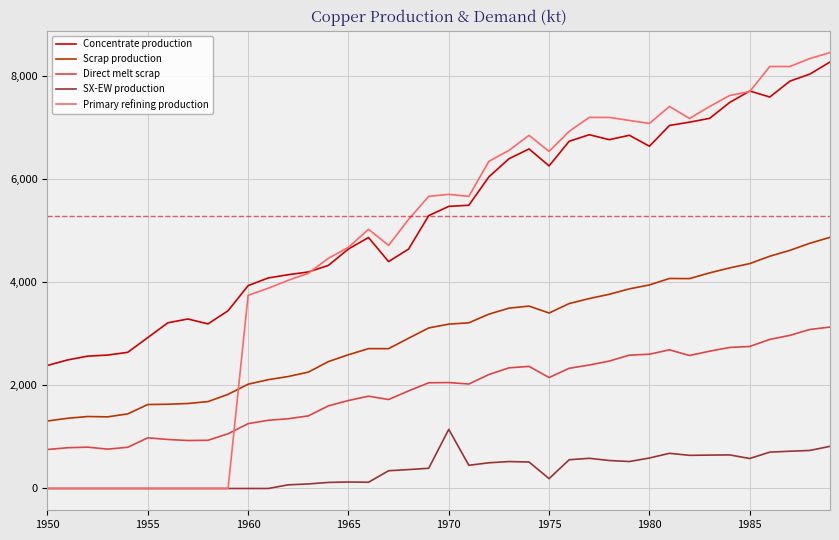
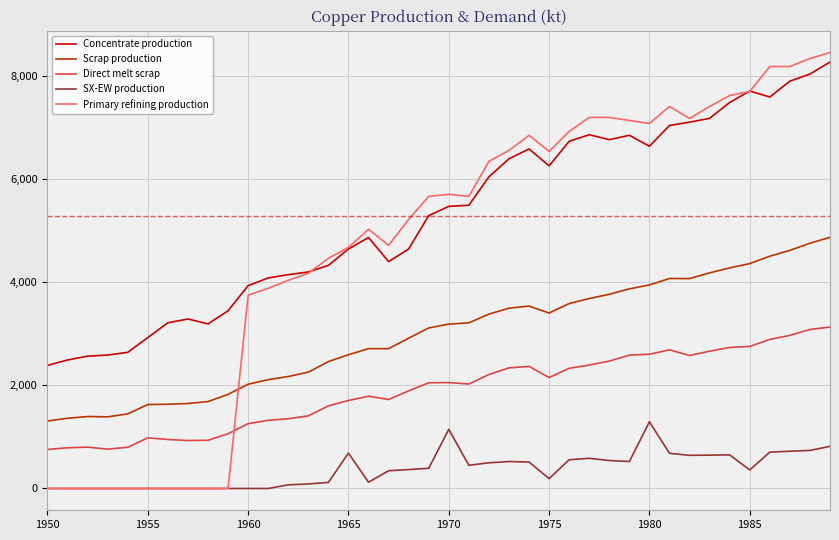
  {
    "SX-EW production": {
      "1960": "0",
-     "1965": "100",
+     "1965": "700",
      "1970": "1,100",
      "1975": "200",
-     "1980": "600",
-     "1985": "600"
+     "1980": "1,300",
+     "1985": "400"
    }
  }
